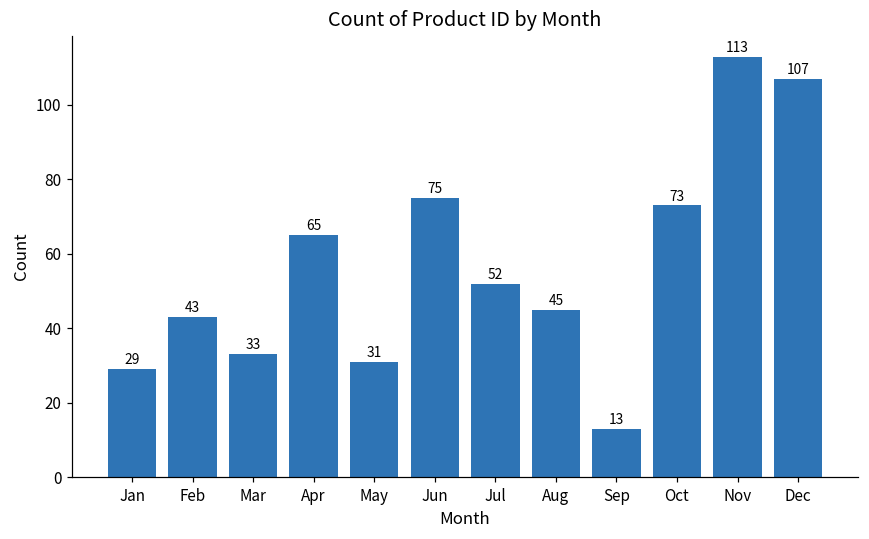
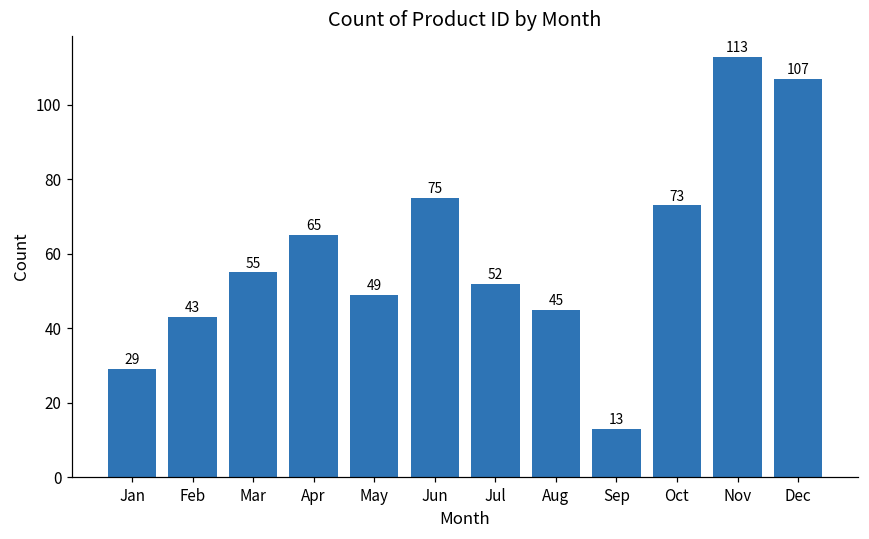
  {
    "Jan": 29,
    "Feb": 43,
-   "Mar": 33,
+   "Mar": 55,
    "Apr": 65,
-   "May": 31,
+   "May": 49,
    "Jun": 75,
    "Jul": 52,
    "Aug": 45,
    "Sep": 13,
    "Oct": 73,
    "Nov": 113,
    "Dec": 107
  }
